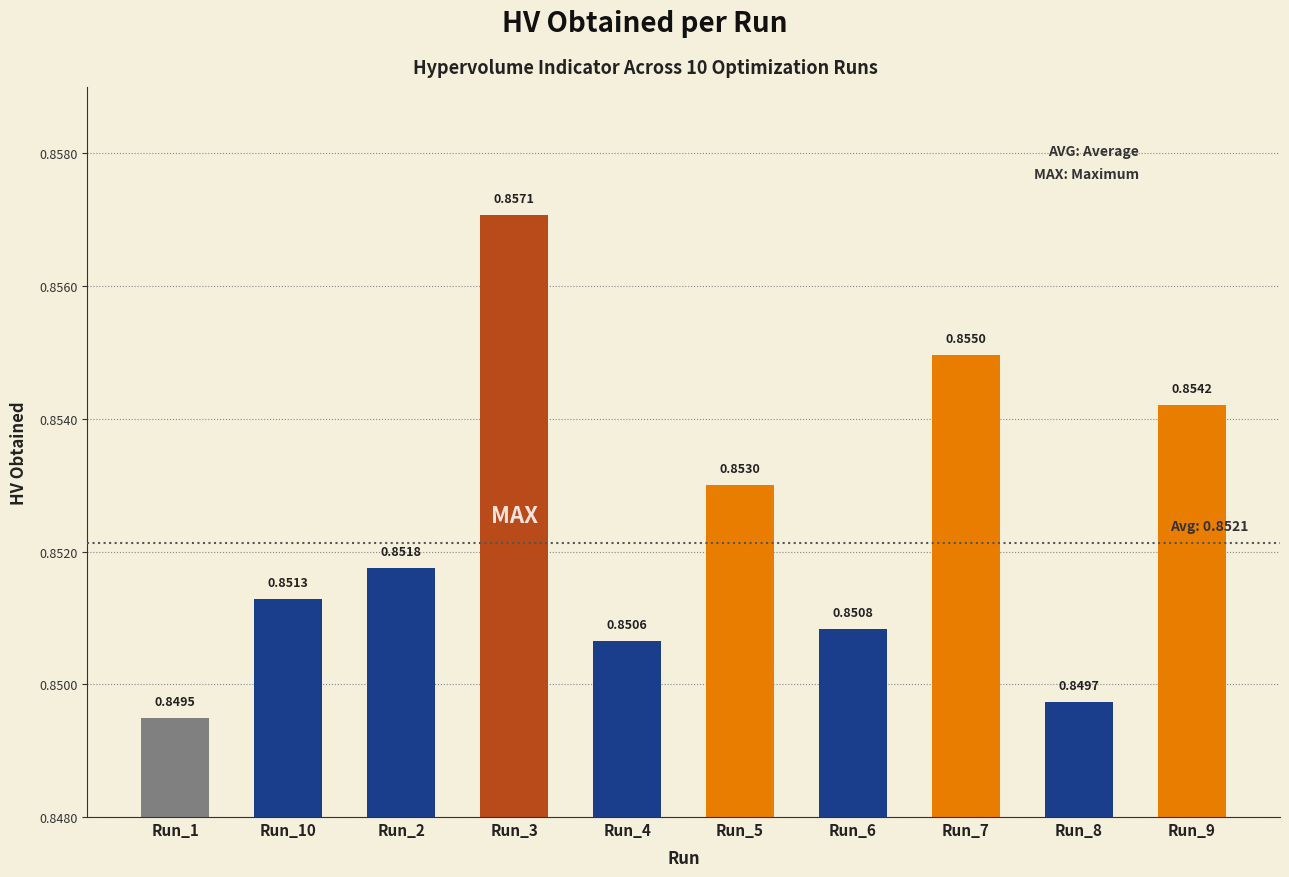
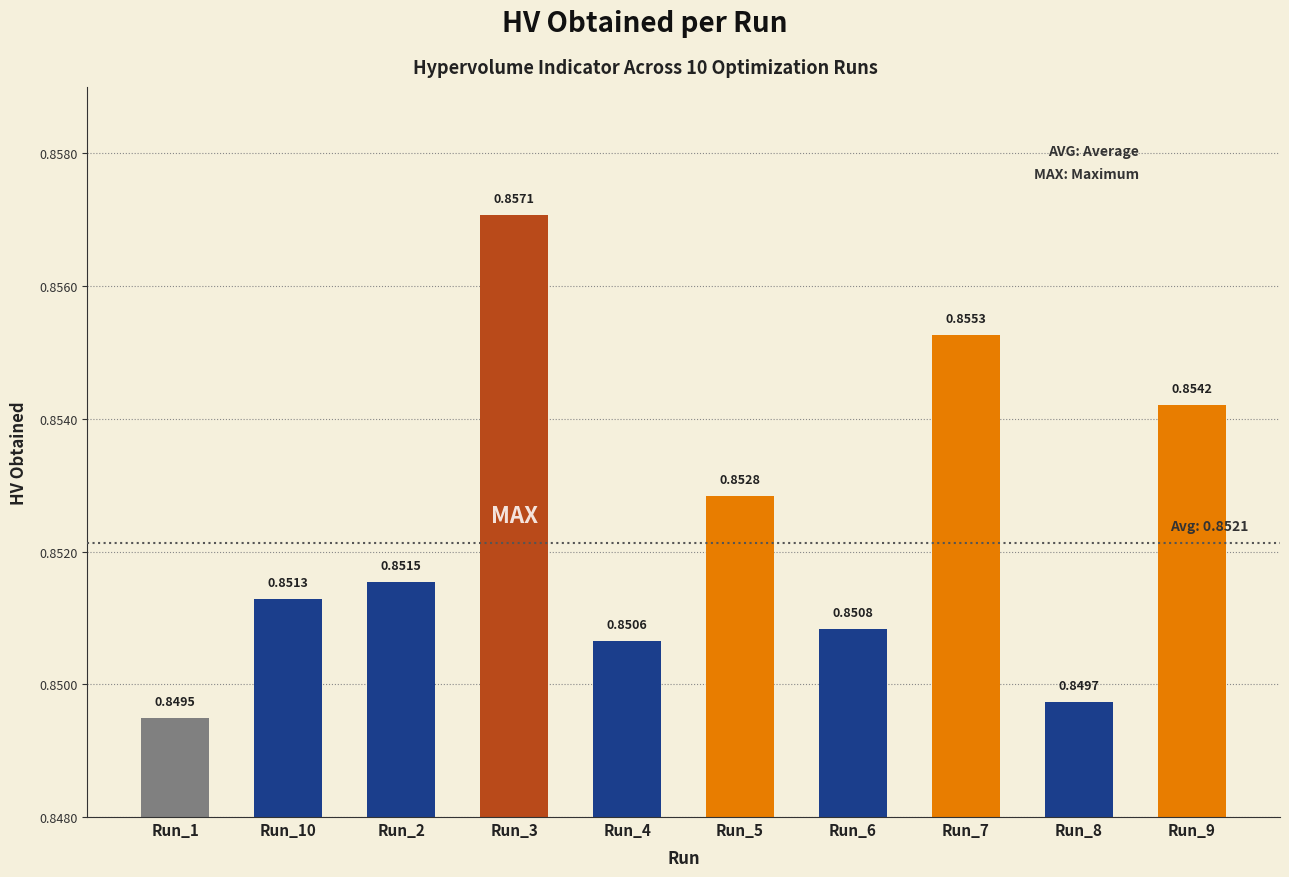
  {
    "Run_1": 0.8495,
    "Run_10": 0.8513,
-   "Run_2": 0.8518,
+   "Run_2": 0.8515,
    "Run_3": 0.8571,
    "Run_4": 0.8506,
-   "Run_5": 0.8530,
+   "Run_5": 0.8528,
    "Run_6": 0.8508,
-   "Run_7": 0.8550,
+   "Run_7": 0.8553,
    "Run_8": 0.8497,
    "Run_9": 0.8542
  }
